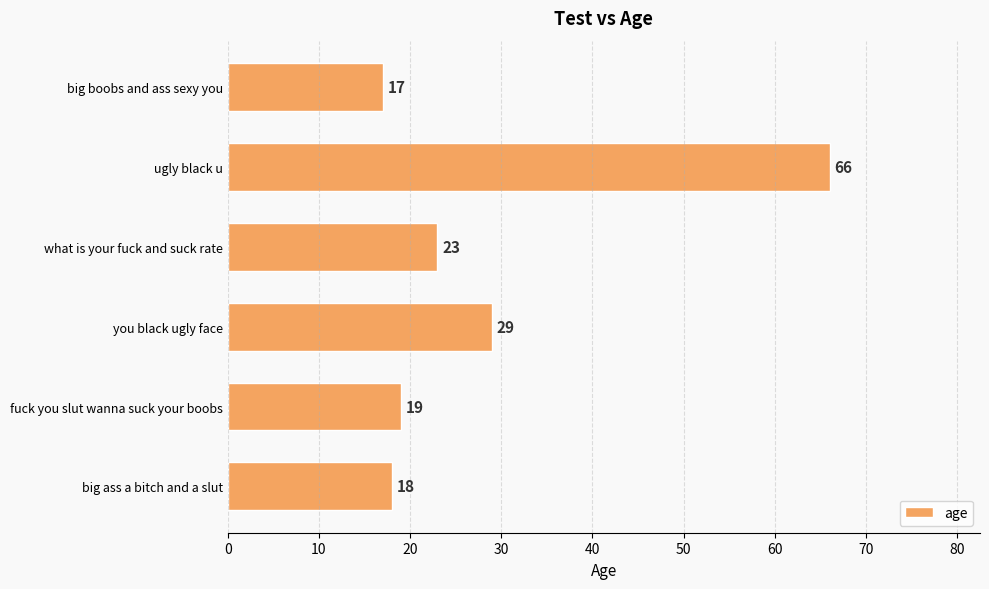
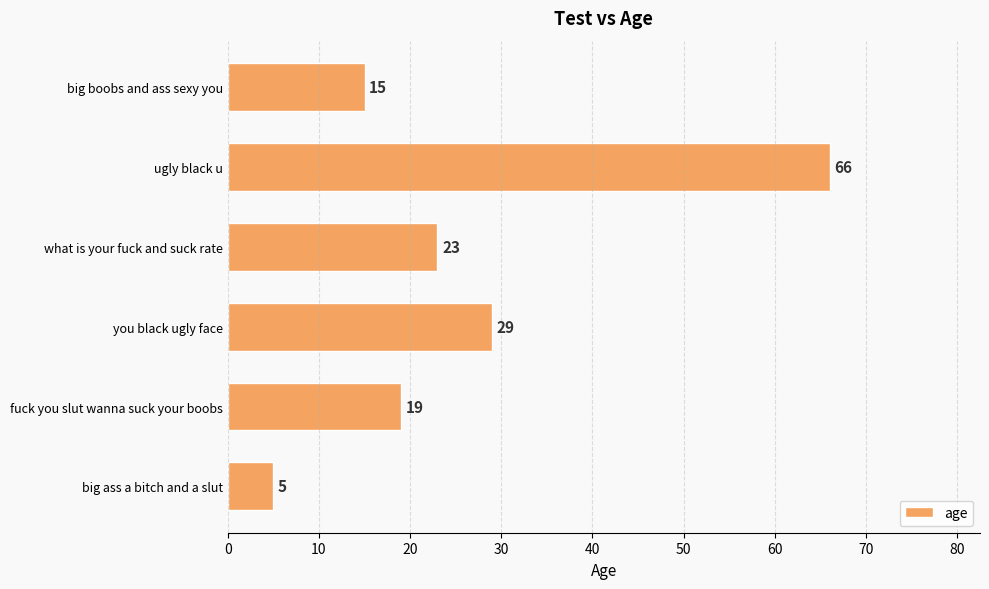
  {
-   "big boobs and ass sexy you": 17,
+   "big boobs and ass sexy you": 15,
    "ugly black u": 66,
    "what is your fuck and suck rate": 23,
    "you black ugly face": 29,
    "fuck you slut wanna suck your boobs": 19,
-   "big ass a bitch and a slut": 18
+   "big ass a bitch and a slut": 5
  }
